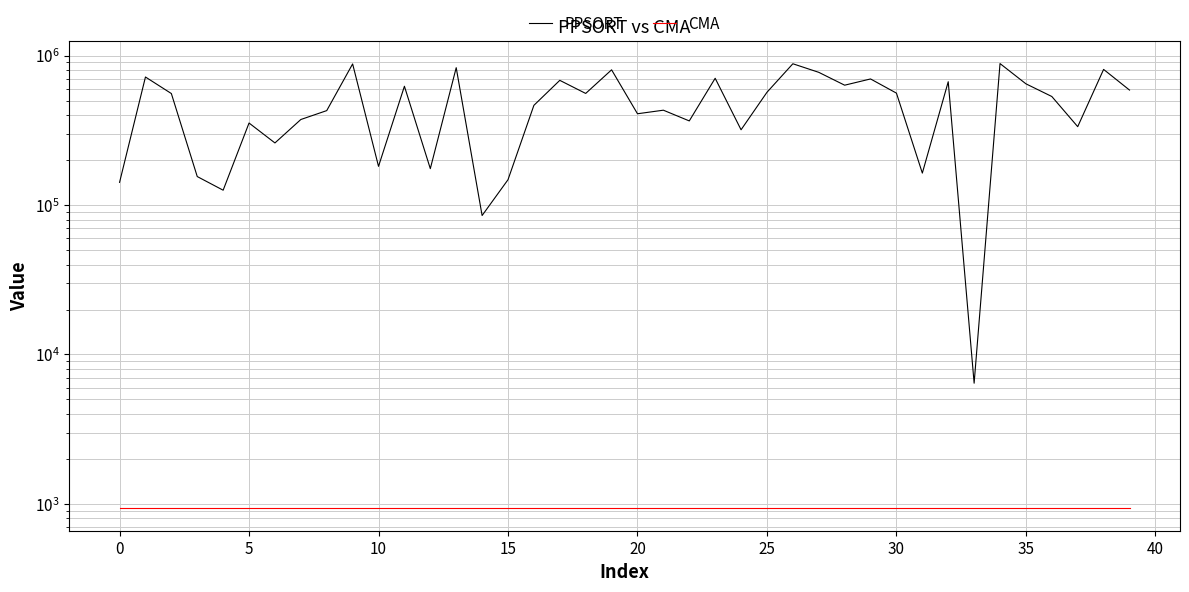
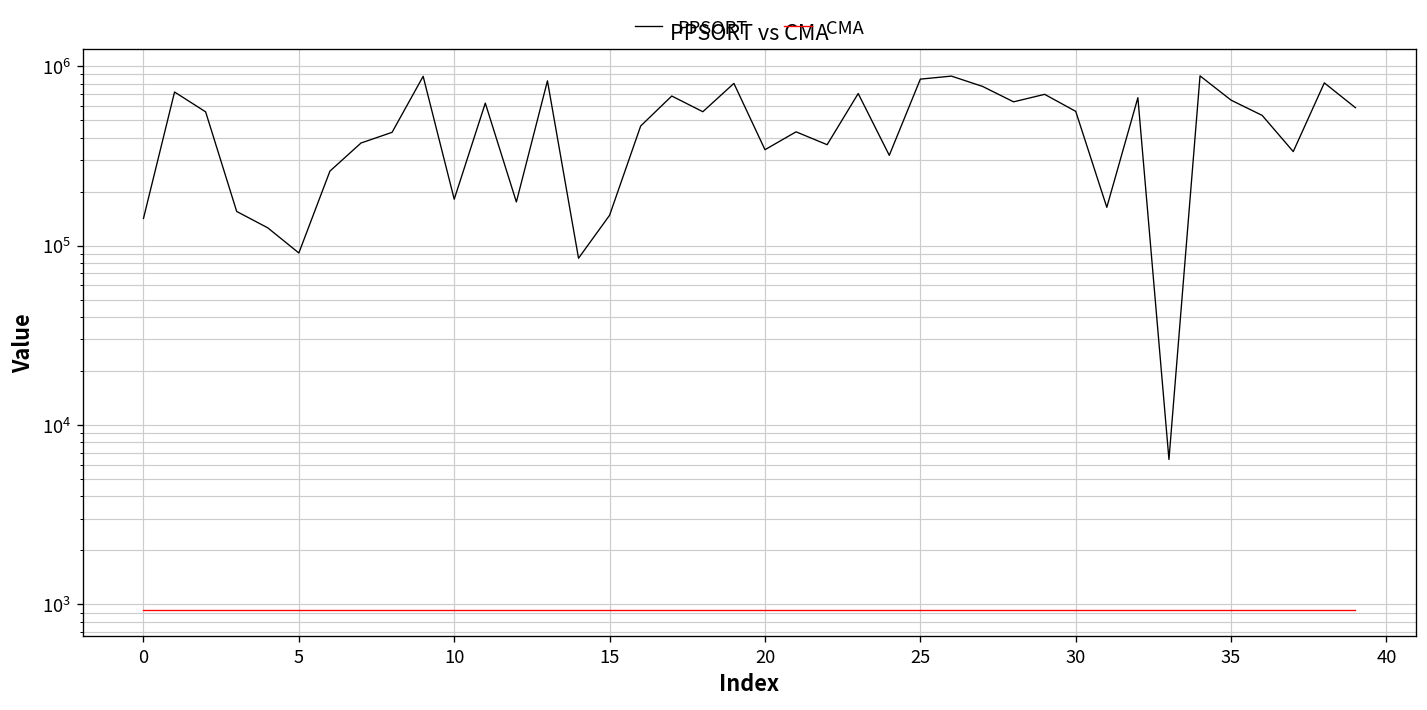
  {
    "PPSORT": {
      "0": 140000,
-     "5": 350000,
+     "5": 90000,
      "10": 180000,
      "15": 150000,
-     "20": 410000,
-     "25": 570000,
+     "20": 340000,
+     "25": 800000,
      "30": 560000,
      "35": 650000
    },
    "CMA": {
      "0": 900,
      "5": 900,
      "10": 900,
      "15": 900,
      "20": 900,
      "25": 900,
      "30": 900,
      "35": 900
    }
  }
